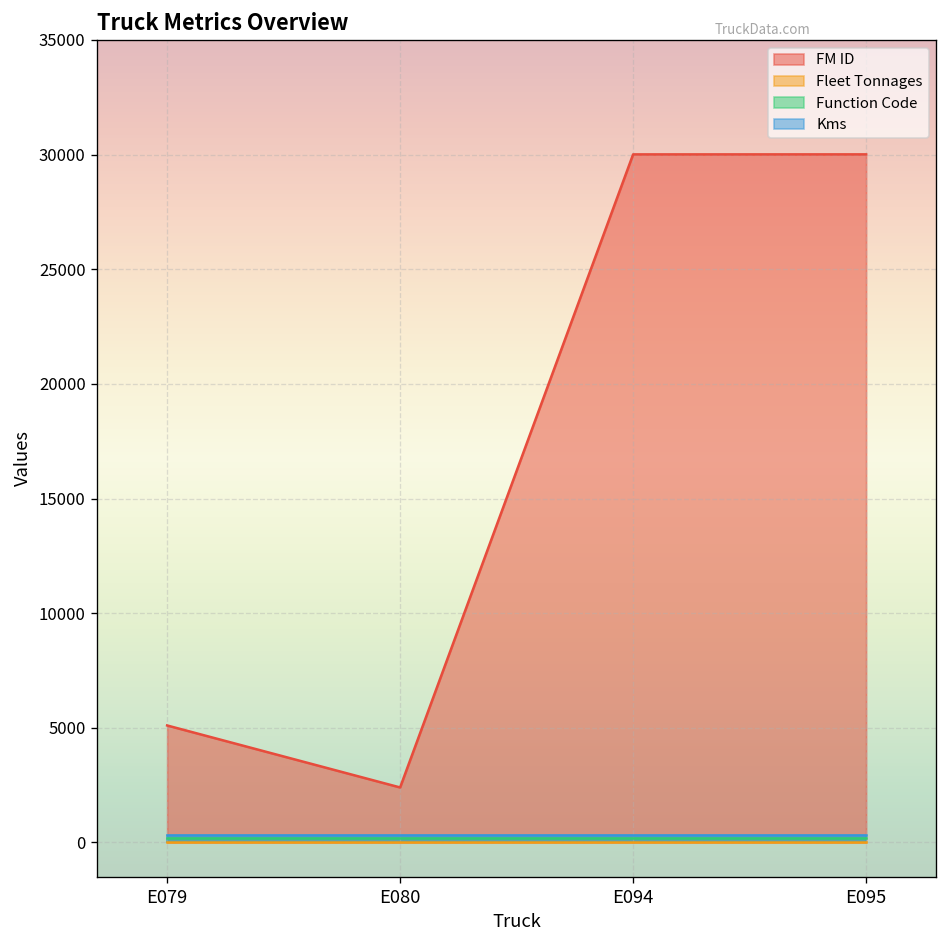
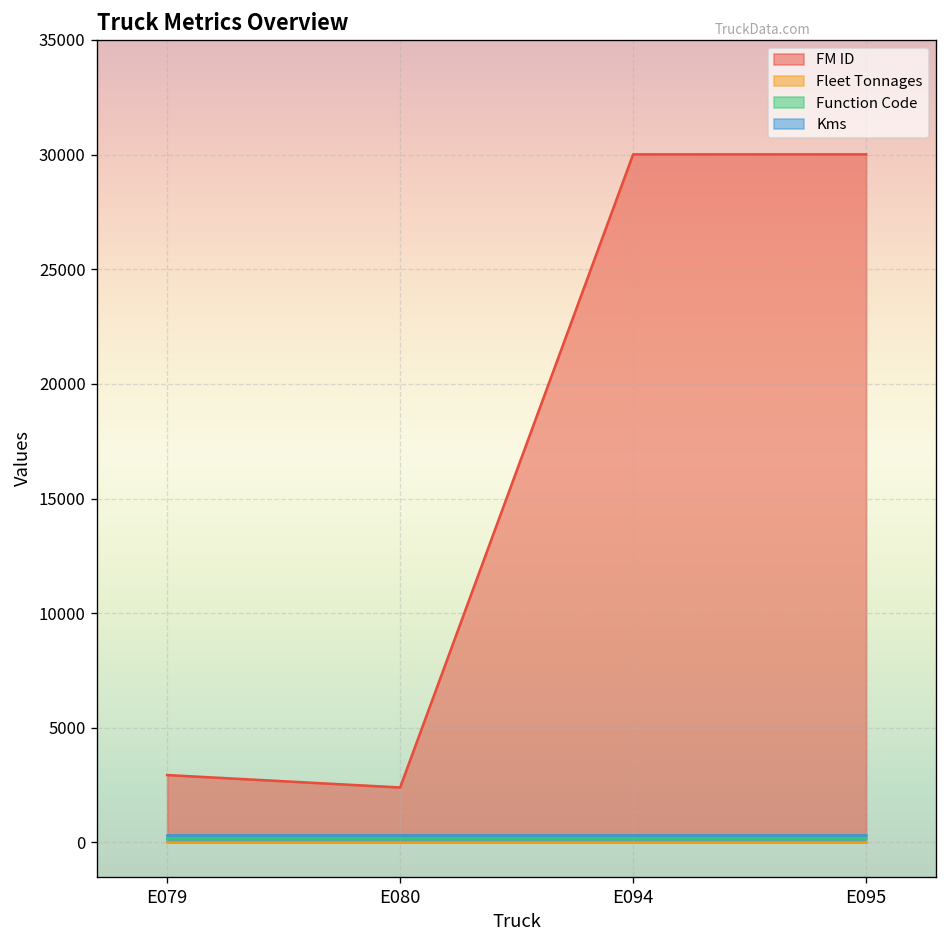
  {
    "FM ID": {
-     "E079": 5100,
+     "E079": 2900,
      "E080": 2400,
      "E094": 30000,
      "E095": 30000
    },
    "Fleet Tonnages": {
      "E079": 0,
      "E080": 0,
      "E094": 0,
      "E095": 0
    }
  }
